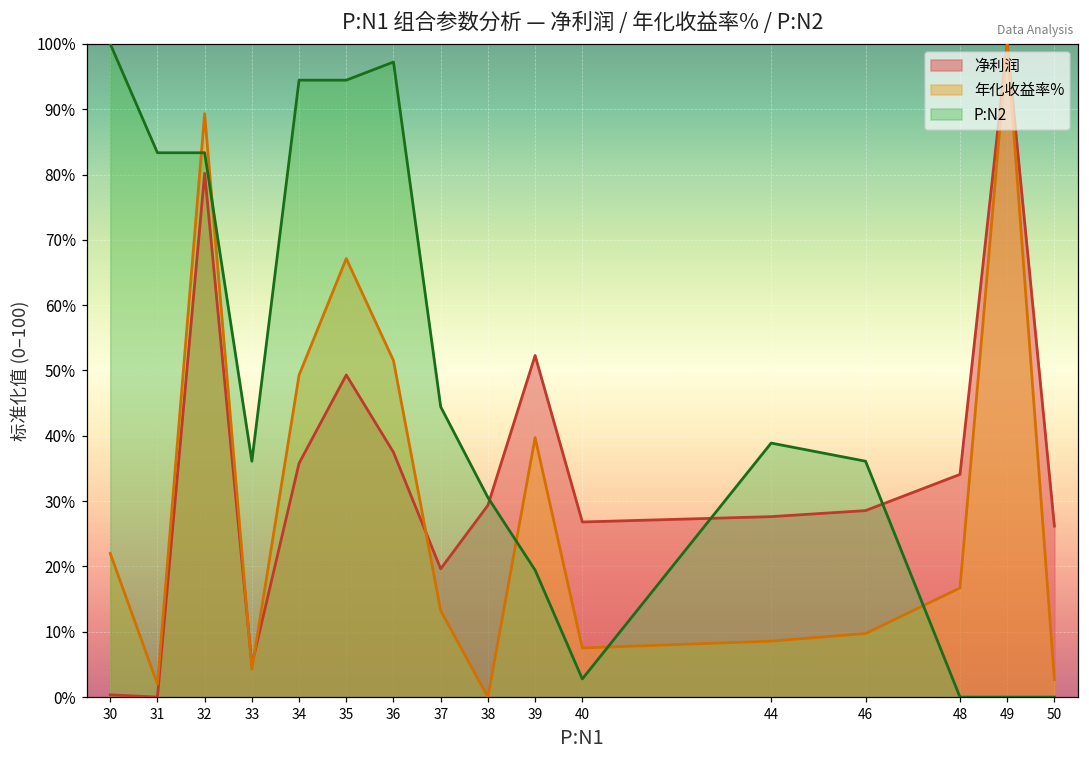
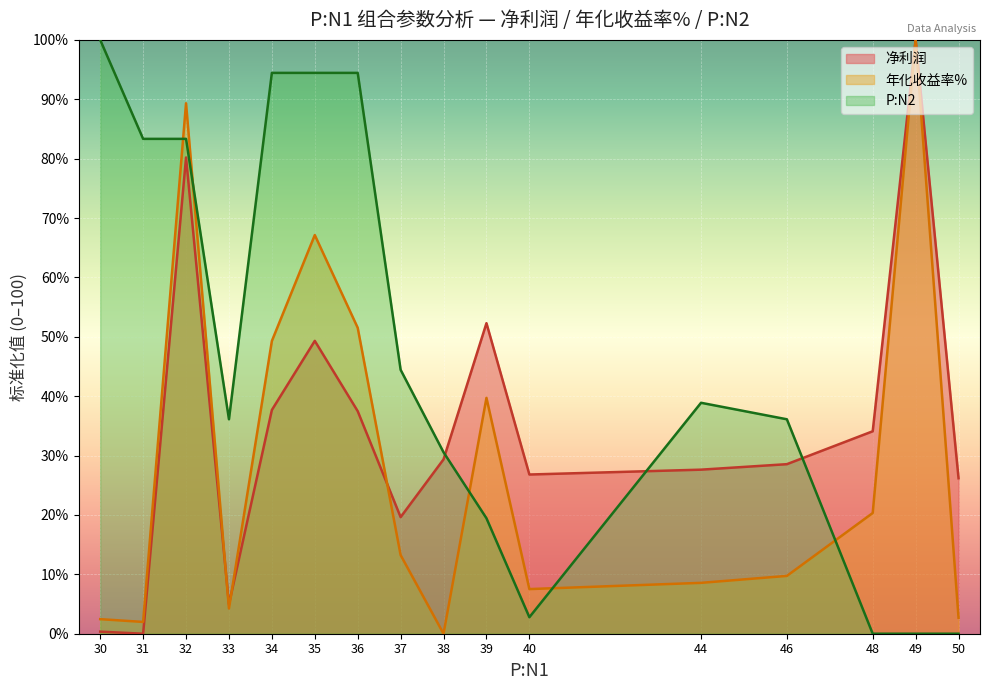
  {
    "净利润": {
      "30": "0%",
      "31": "0%",
      "32": "80%",
      "33": "5%",
-     "34": "36%",
+     "34": "38%",
      "35": "49%",
      "36": "37%",
      "37": "20%",
      "38": "29%",
      "39": "52%",
      "40": "27%",
      "44": "28%",
      "46": "29%",
      "48": "34%",
      "50": "26%"
    },
    "年化收益率%": {
-     "30": "22%",
+     "30": "2%",
      "31": "2%",
      "32": "89%",
      "33": "4%",
      "34": "49%",
      "35": "67%",
      "36": "52%",
      "37": "13%",
      "38": "0%",
      "39": "40%",
      "40": "8%",
      "44": "9%",
      "46": "10%",
-     "48": "17%",
+     "48": "20%",
      "50": "3%"
    },
    "P:N2": {
      "30": "100%",
      "31": "83%",
      "32": "83%",
      "33": "36%",
      "34": "94%",
      "35": "94%",
-     "36": "97%",
+     "36": "94%",
      "37": "44%",
      "38": "31%",
      "39": "19%",
      "40": "3%",
      "44": "39%",
      "46": "36%",
      "48": "0%",
      "49": "0%",
      "50": "0%"
    }
  }
